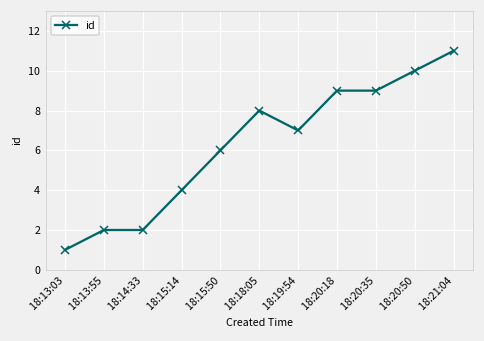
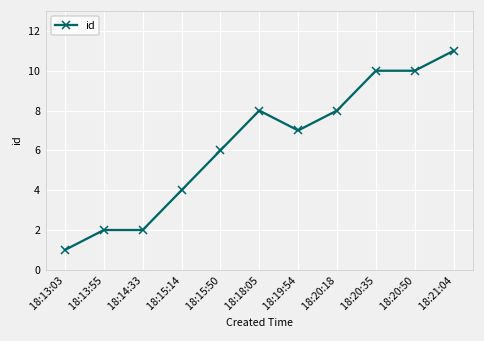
  {
    "18:13:03": 1,
    "18:13:55": 2,
    "18:14:33": 2,
    "18:15:14": 4,
    "18:15:50": 6,
    "18:18:05": 8,
    "18:19:54": 7,
-   "18:20:18": 9,
-   "18:20:35": 9,
+   "18:20:18": 8,
+   "18:20:35": 10,
    "18:20:50": 10,
    "18:21:04": 11
  }
